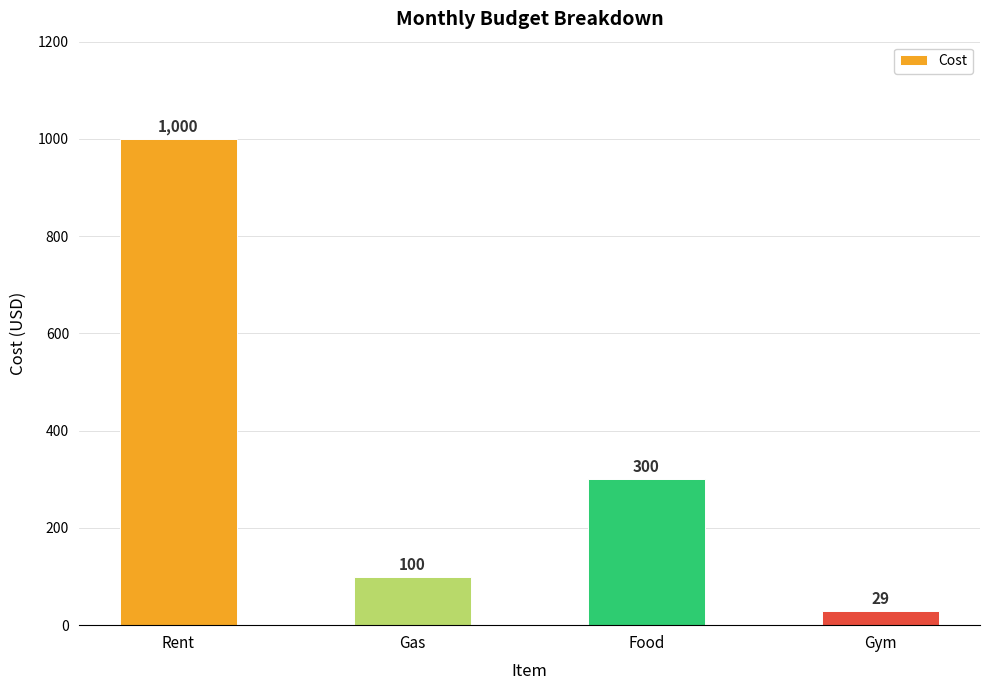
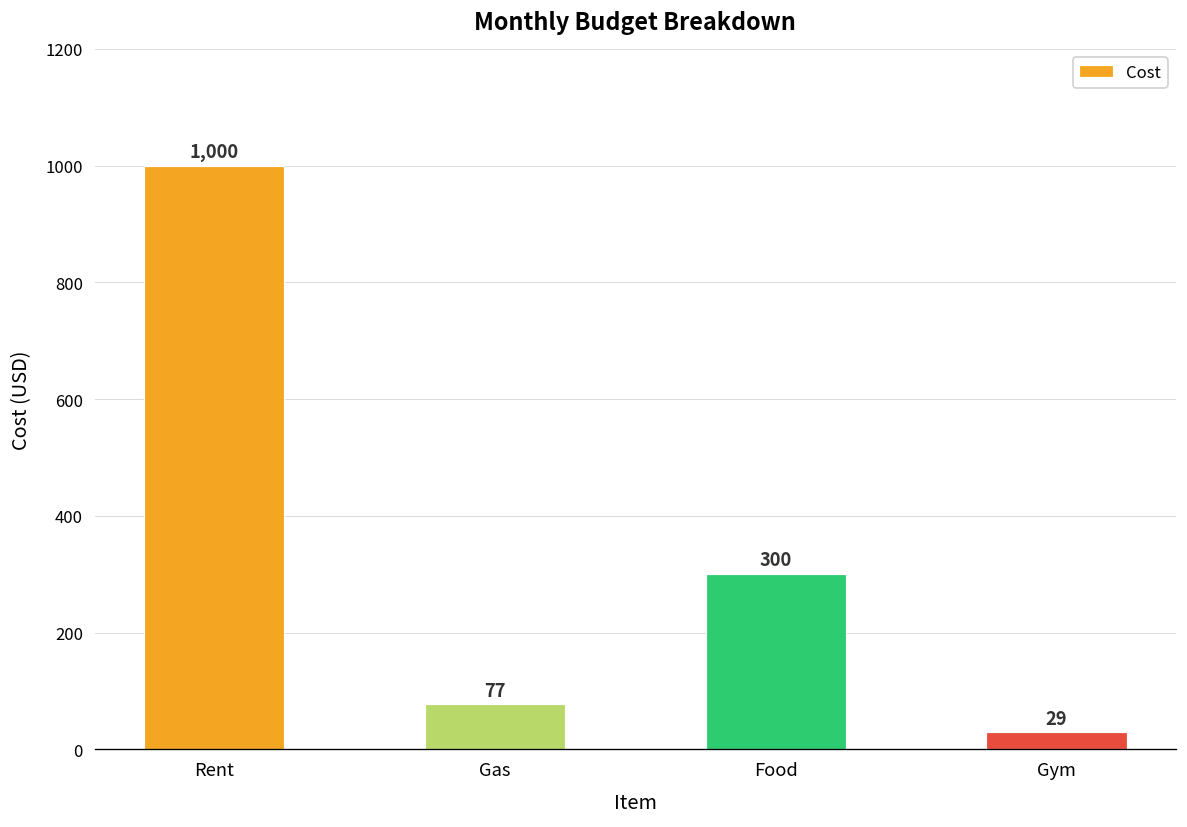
  {
    "Rent": "1,000",
-   "Gas": "100",
+   "Gas": "77",
    "Food": "300",
    "Gym": "29"
  }
